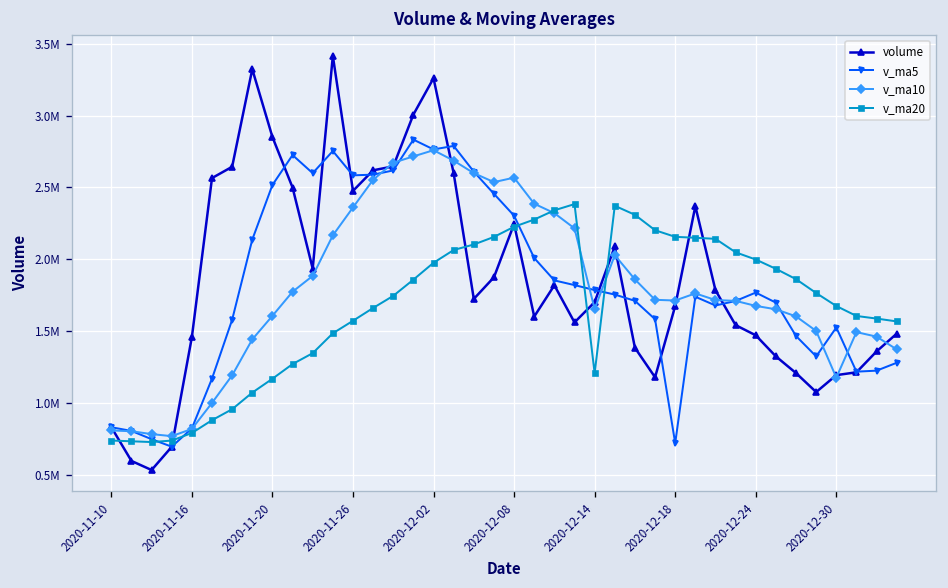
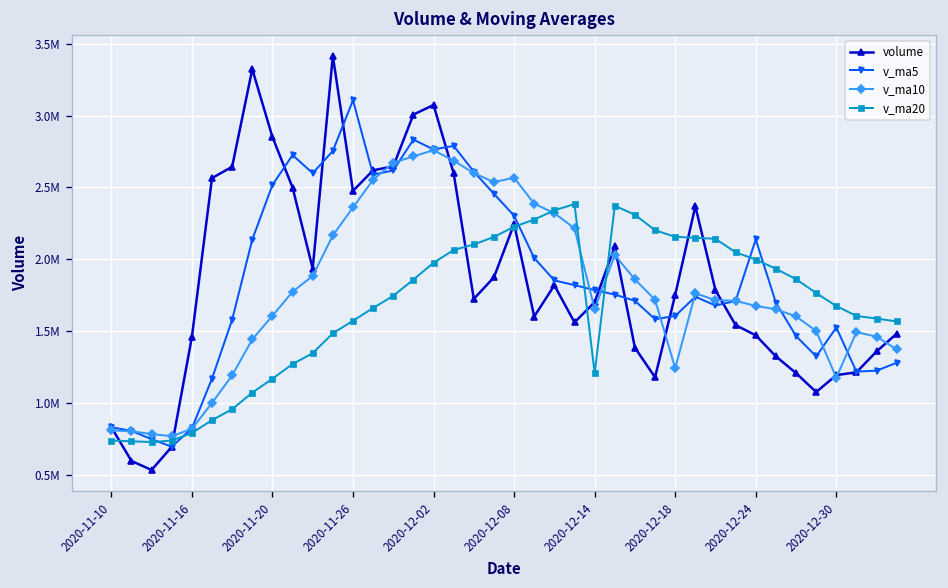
  {
    "volume": {
      "2020-11-16": 1460000,
      "2020-11-20": 2850000,
      "2020-11-26": 2480000,
-     "2020-12-02": 3260000,
+     "2020-12-02": 3070000,
      "2020-12-14": 1700000,
-     "2020-12-18": 1680000,
+     "2020-12-18": 1750000,
      "2020-12-24": 1470000
    },
    "v_ma5": {
      "2020-11-20": 2520000,
-     "2020-11-26": 2580000,
+     "2020-11-26": 3110000,
      "2020-12-08": 2300000,
      "2020-12-14": 1790000,
-     "2020-12-18": 720000,
-     "2020-12-24": 1770000,
+     "2020-12-18": 1610000,
+     "2020-12-24": 2140000,
      "2020-12-30": 1530000
    },
    "v_ma10": {
      "2020-11-10": 810000,
      "2020-11-20": 1610000,
      "2020-11-26": 2360000,
      "2020-12-08": 2570000,
      "2020-12-14": 1650000,
-     "2020-12-18": 1710000,
+     "2020-12-18": 1240000,
      "2020-12-24": 1680000
    },
    "v_ma20": {
      "2020-11-10": 740000,
      "2020-11-16": 790000,
      "2020-11-20": 1170000,
      "2020-11-26": 1570000,
      "2020-12-02": 1980000,
      "2020-12-14": 1210000,
      "2020-12-18": 2160000,
      "2020-12-24": 2000000,
      "2020-12-30": 1680000
    }
  }
